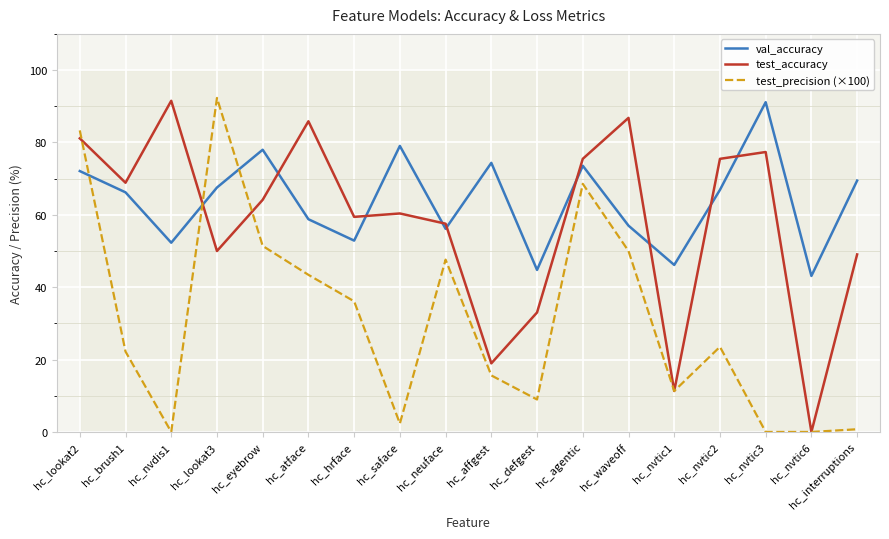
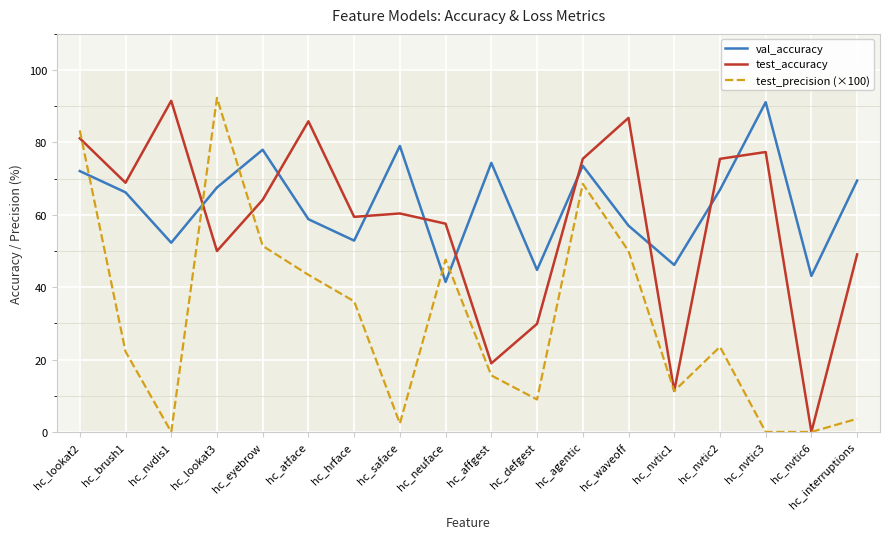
  {
    "val_accuracy": {
      "hc_lookat2": 72,
      "hc_brush1": 66,
      "hc_nvdis1": 52,
      "hc_lookat3": 68,
      "hc_eyebrow": 78,
      "hc_atface": 59,
      "hc_hrface": 53,
      "hc_saface": 79,
-     "hc_neuface": 56,
+     "hc_neuface": 41,
      "hc_affgest": 74,
      "hc_defgest": 45,
      "hc_agentic": 74,
      "hc_waveoff": 57,
      "hc_nvtic1": 46,
      "hc_nvtic2": 67,
      "hc_nvtic3": 91,
      "hc_nvtic6": 43,
      "hc_interruptions": 69
    },
    "test_accuracy": {
      "hc_lookat2": 81,
      "hc_brush1": 69,
      "hc_nvdis1": 92,
      "hc_lookat3": 50,
      "hc_eyebrow": 64,
      "hc_atface": 86,
      "hc_hrface": 59,
      "hc_saface": 60,
      "hc_neuface": 58,
      "hc_affgest": 19,
-     "hc_defgest": 33,
+     "hc_defgest": 30,
      "hc_agentic": 75,
      "hc_waveoff": 87,
      "hc_nvtic2": 75,
      "hc_nvtic3": 77,
      "hc_interruptions": 49
    },
    "test_precision (×100)": {
      "hc_lookat2": 83,
      "hc_brush1": 22,
      "hc_nvdis1": 0,
      "hc_lookat3": 92,
      "hc_eyebrow": 51,
      "hc_atface": 43,
      "hc_hrface": 36,
      "hc_saface": 2,
      "hc_neuface": 48,
      "hc_affgest": 16,
      "hc_defgest": 9,
      "hc_agentic": 69,
      "hc_waveoff": 50,
      "hc_nvtic2": 24,
      "hc_nvtic3": 0,
-     "hc_interruptions": 1
+     "hc_interruptions": 4
    }
  }
